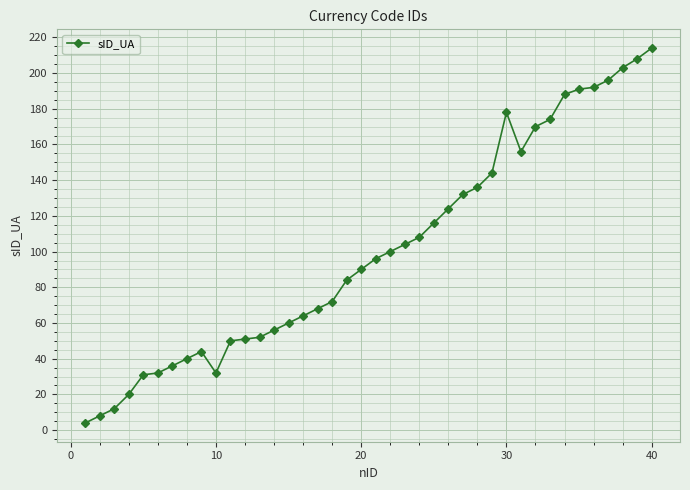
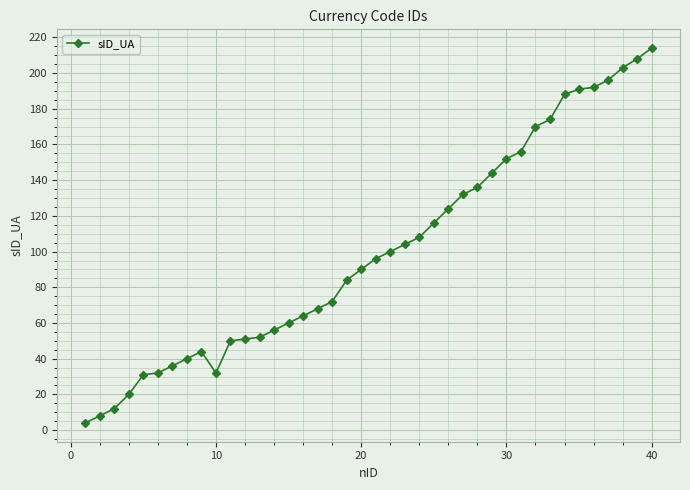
  {
    "10": 32,
    "20": 90,
-   "30": 178,
+   "30": 152,
    "40": 214
  }
